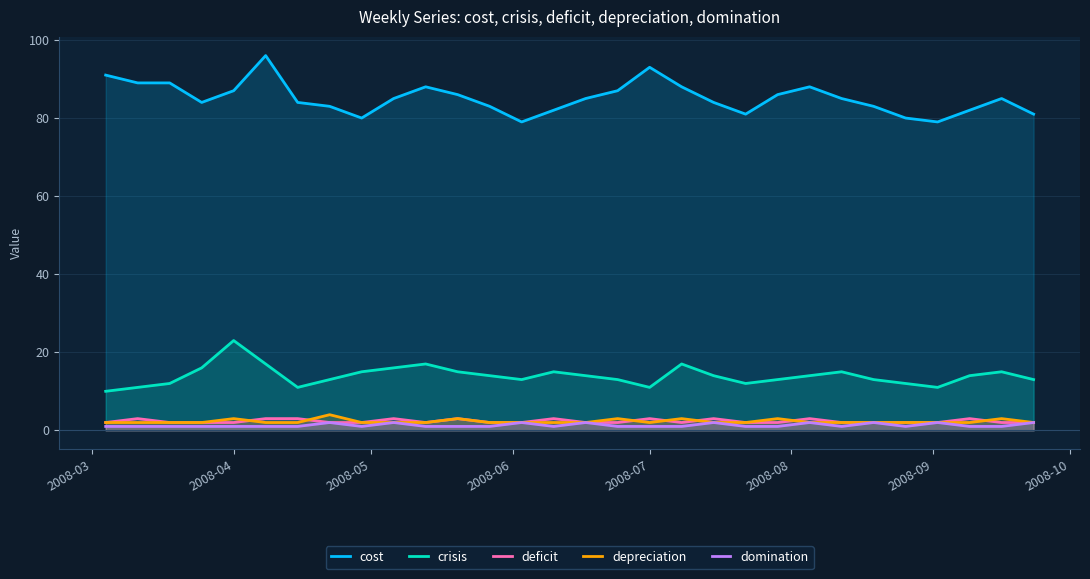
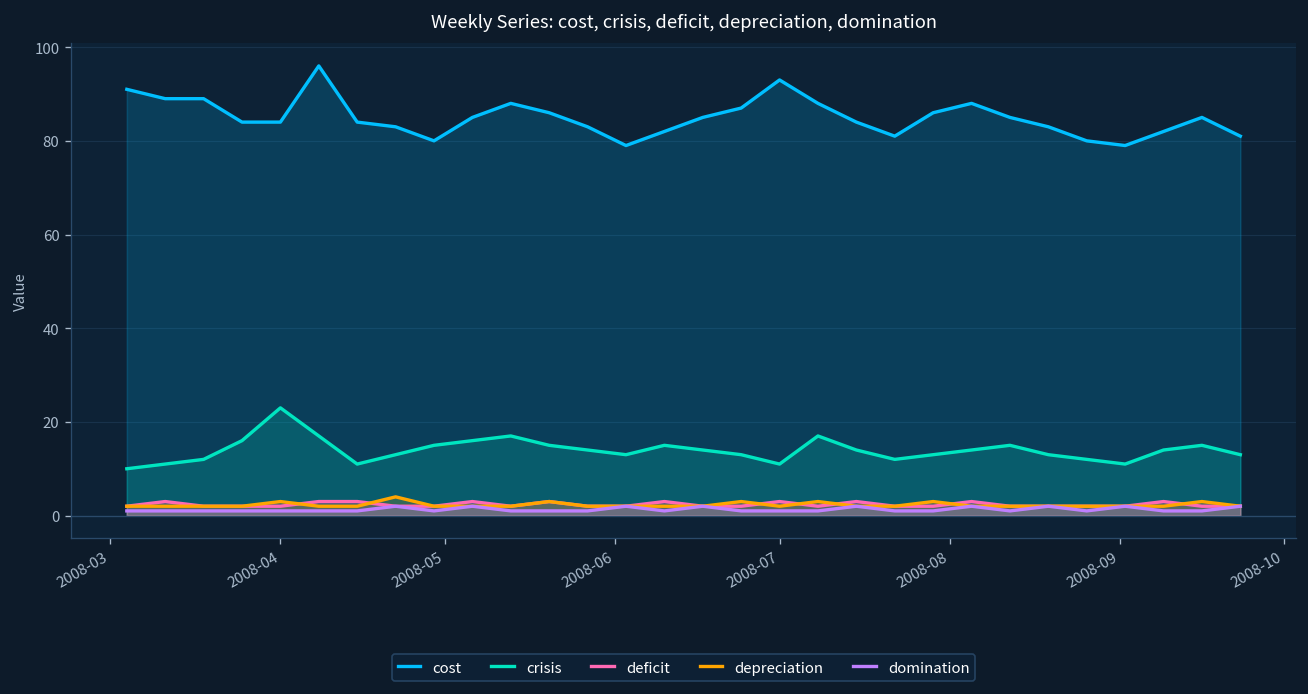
  {
    "cost": {
-     "2008-04": 87,
+     "2008-04": 84,
      "2008-07": 93
    },
    "crisis": {
      "2008-04": 23,
      "2008-07": 11
    },
    "deficit": {
      "2008-04": 2,
      "2008-07": 3
    },
    "depreciation": {
      "2008-04": 3,
      "2008-07": 2
    },
    "domination": {
      "2008-04": 1,
      "2008-07": 1
    }
  }
